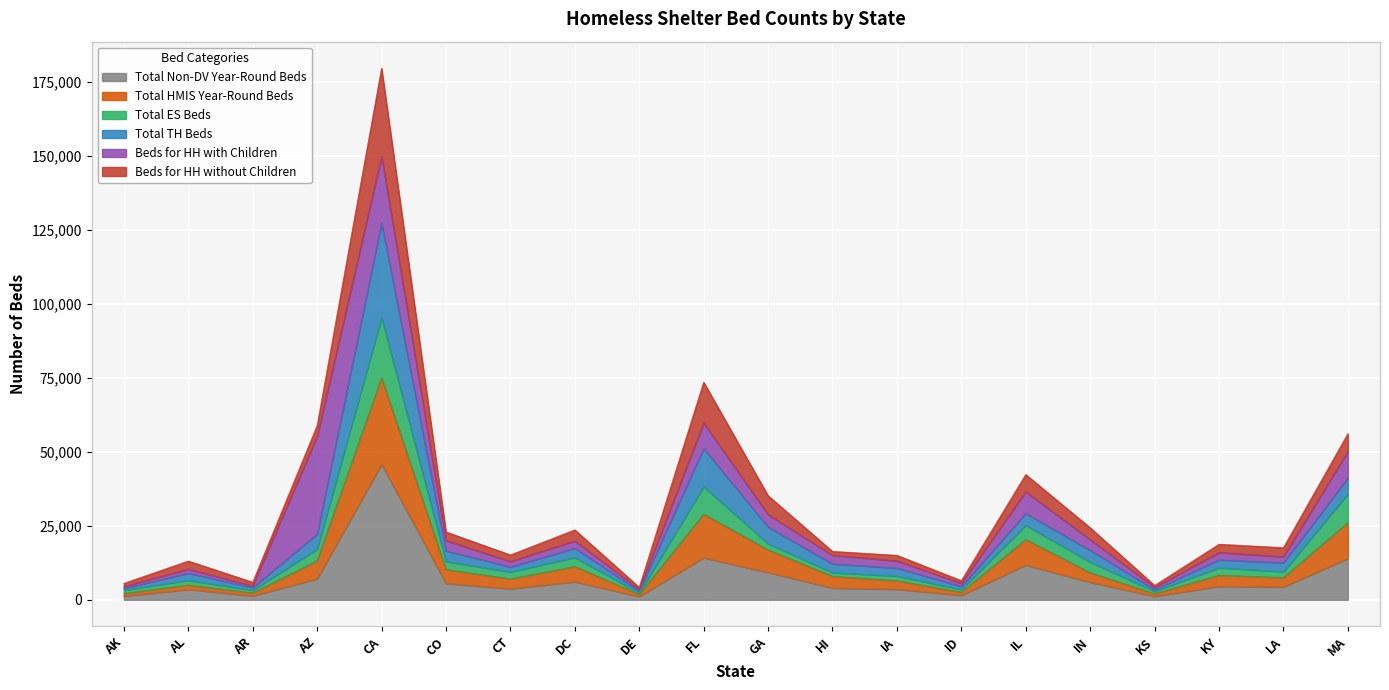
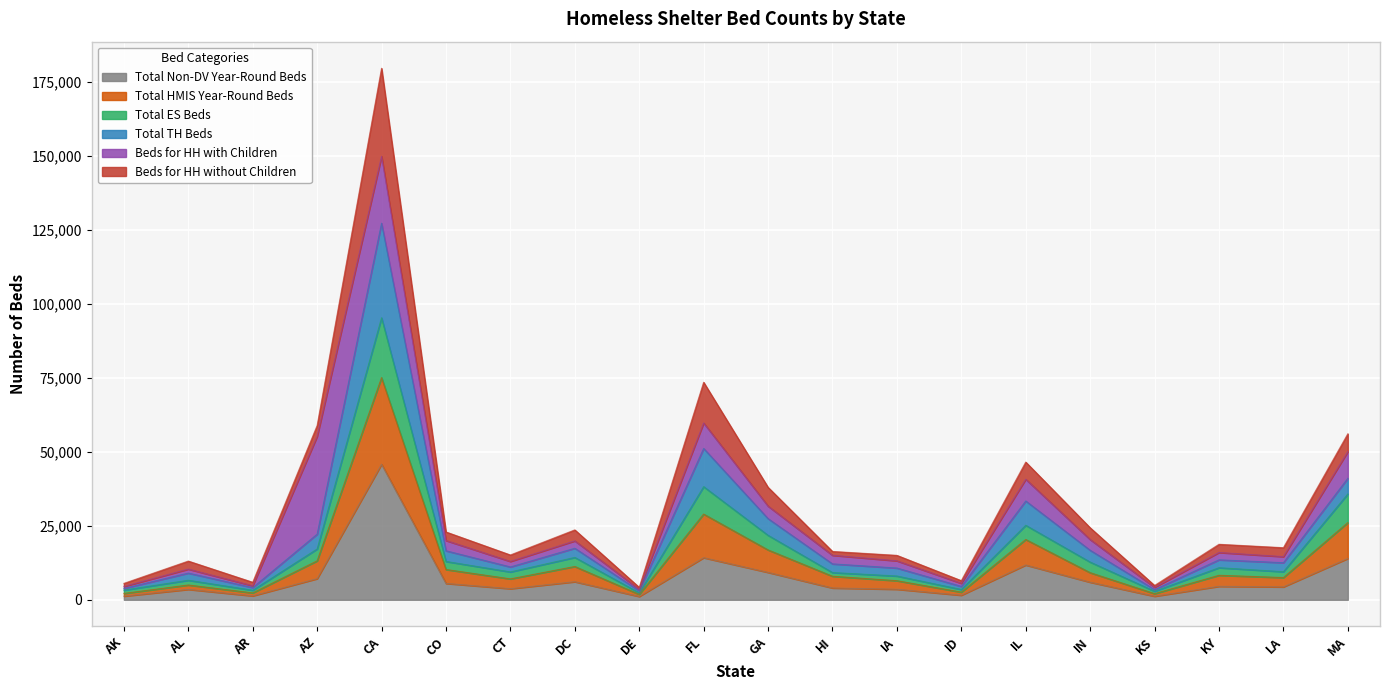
  {
    "Total Non-DV Year-Round Beds": {
      "AK": "1,000",
      "AL": "4,000",
      "AR": "1,000",
      "AZ": "7,000",
      "CA": "46,000",
      "CO": "6,000",
      "CT": "4,000",
      "DC": "6,000",
      "FL": "14,000",
      "GA": "9,000",
      "HI": "4,000",
      "IA": "4,000",
      "ID": "2,000",
      "IL": "12,000",
      "IN": "6,000",
      "KY": "5,000",
      "LA": "4,000",
      "MA": "14,000"
    },
    "Total ES Beds": {
      "AL": "2,000",
      "AR": "1,000",
      "AZ": "4,000",
      "CA": "20,000",
      "CO": "3,000",
      "CT": "2,000",
      "DC": "3,000",
      "FL": "9,000",
-     "GA": "2,000",
+     "GA": "5,000",
      "HI": "1,000",
      "IA": "2,000",
      "ID": "1,000",
      "IL": "5,000",
      "IN": "4,000",
      "KY": "3,000",
      "LA": "2,000",
      "MA": "10,000"
    },
    "Total TH Beds": {
      "AL": "2,000",
      "AZ": "5,000",
      "CA": "32,000",
      "CO": "4,000",
      "CT": "2,000",
      "DC": "3,000",
      "FL": "13,000",
      "GA": "6,000",
      "HI": "3,000",
      "IA": "3,000",
      "ID": "1,000",
-     "IL": "4,000",
+     "IL": "8,000",
      "IN": "4,000",
      "KY": "3,000",
      "LA": "3,000",
      "MA": "5,000"
    },
    "Beds for HH with Children": {
      "AL": "1,000",
      "AZ": "33,000",
      "CA": "23,000",
      "CO": "3,000",
      "CT": "2,000",
      "DC": "2,000",
      "FL": "9,000",
      "GA": "4,000",
      "HI": "3,000",
      "IA": "2,000",
      "ID": "1,000",
      "IL": "7,000",
      "IN": "4,000",
      "KY": "2,000",
      "LA": "2,000",
      "MA": "9,000"
    }
  }
